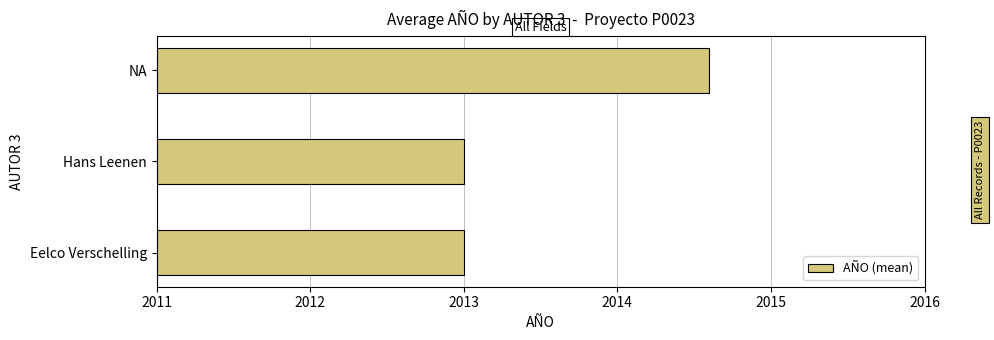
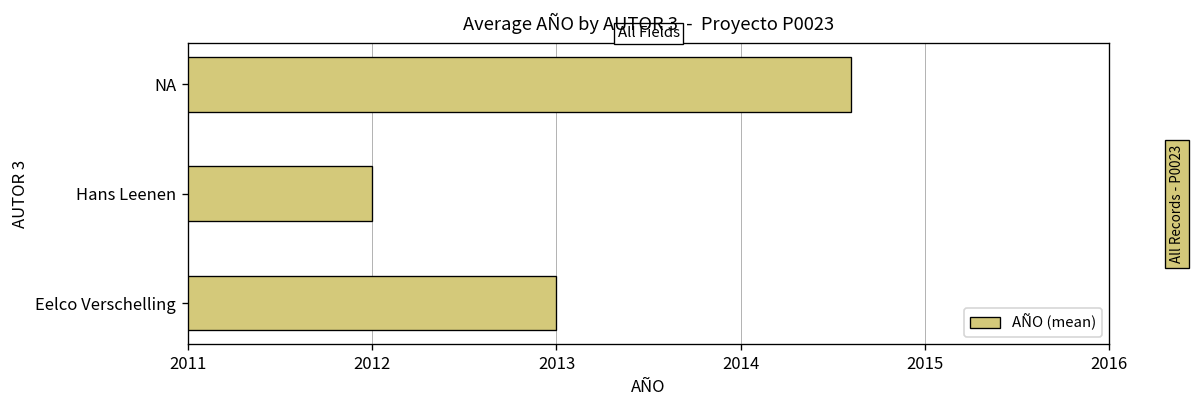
  {
    "NA": 2014.60,
-   "Hans Leenen": 2013,
+   "Hans Leenen": 2012,
    "Eelco Verschelling": 2013
  }
